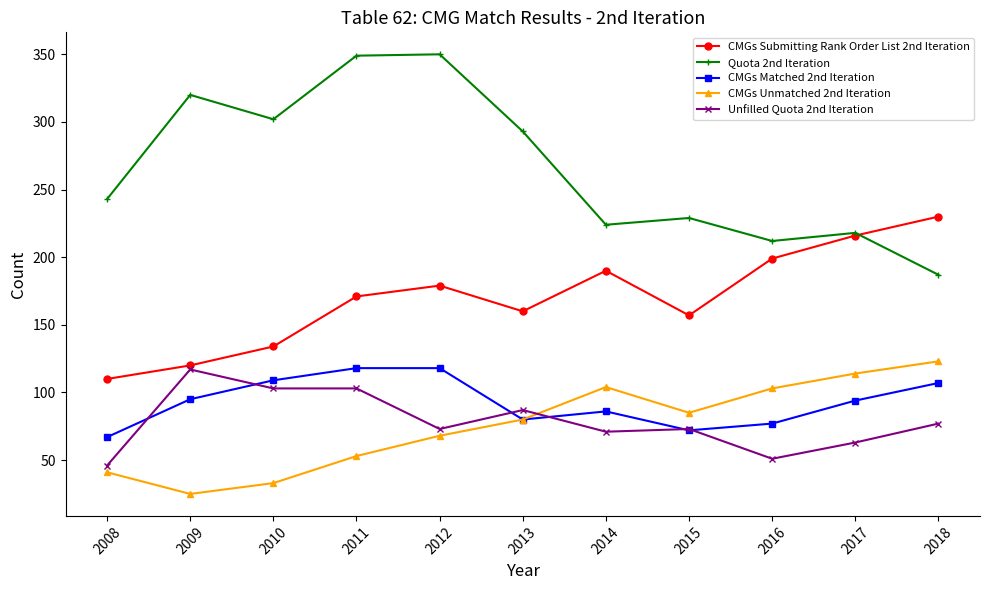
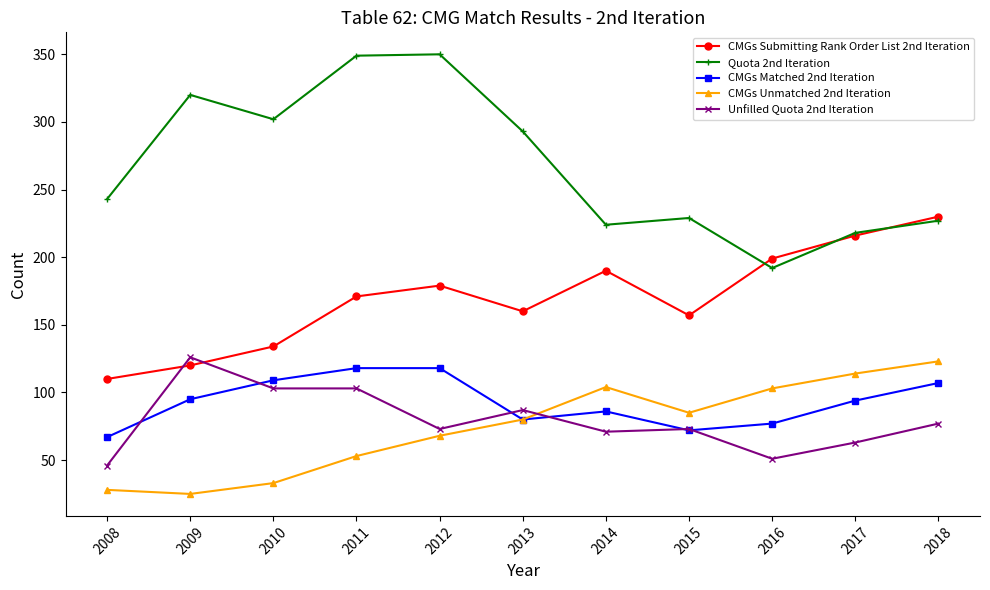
  {
    "CMGs Submitting Rank Order List 2nd Iteration": {
      "2008": 110,
      "2009": 120,
      "2010": 134,
      "2011": 171,
      "2012": 179,
      "2013": 160,
      "2014": 190,
      "2015": 157,
      "2016": 199,
      "2017": 216,
      "2018": 230
    },
    "Quota 2nd Iteration": {
      "2008": 243,
      "2009": 320,
      "2010": 302,
      "2011": 349,
      "2012": 350,
      "2013": 293,
      "2014": 224,
      "2015": 229,
-     "2016": 212,
+     "2016": 192,
      "2017": 218,
-     "2018": 187
+     "2018": 227
    },
    "CMGs Matched 2nd Iteration": {
      "2008": 67,
      "2009": 95,
      "2010": 109,
      "2011": 118,
      "2012": 118,
      "2014": 86,
      "2016": 77,
      "2017": 94,
      "2018": 107
    },
    "CMGs Unmatched 2nd Iteration": {
-     "2008": 41,
+     "2008": 28,
      "2009": 25,
      "2010": 33,
      "2011": 53,
      "2012": 68,
      "2014": 104,
      "2015": 85,
      "2016": 103,
      "2017": 114,
      "2018": 123
    },
    "Unfilled Quota 2nd Iteration": {
      "2008": 46,
-     "2009": 117,
+     "2009": 126,
      "2010": 103,
      "2011": 103,
      "2012": 73,
      "2013": 87,
      "2014": 71,
      "2016": 51,
      "2017": 63,
      "2018": 77
    }
  }
